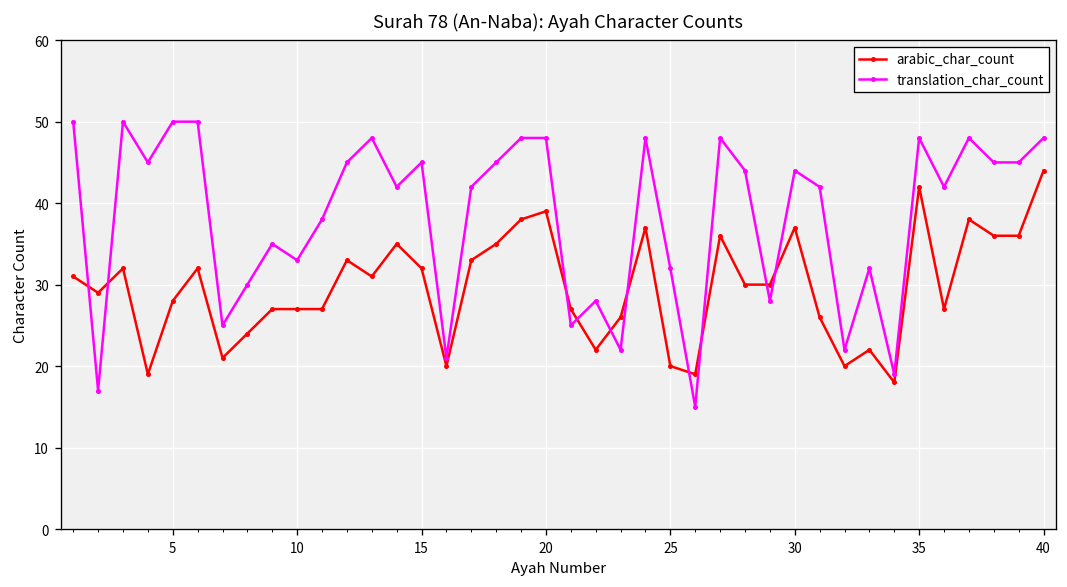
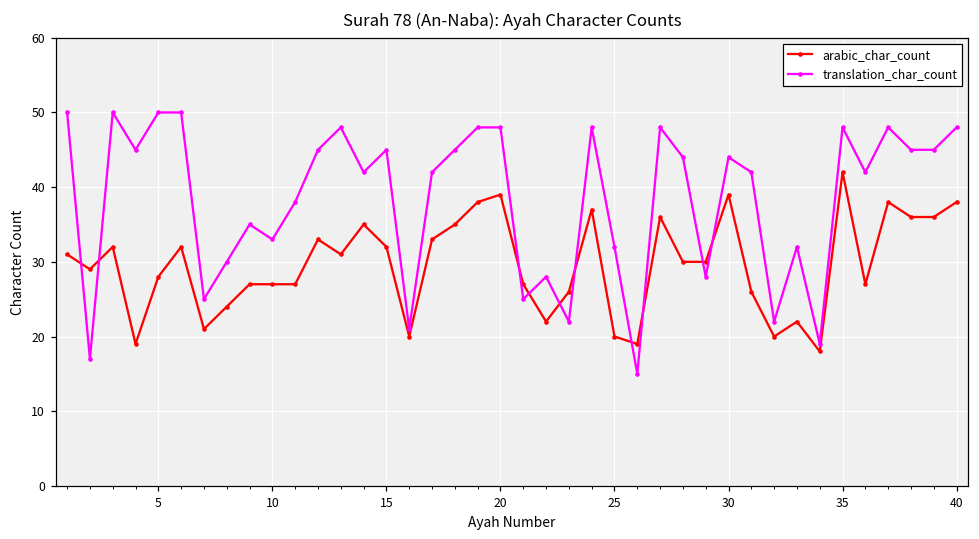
  {
    "arabic_char_count": {
      "5": 28,
      "10": 27,
      "15": 32,
      "20": 39,
      "25": 20,
-     "30": 37,
+     "30": 39,
      "35": 42,
-     "40": 44
+     "40": 38
    },
    "translation_char_count": {
      "5": 50,
      "10": 33,
      "15": 45,
      "20": 48,
      "25": 32,
      "30": 44,
      "35": 48,
      "40": 48
    }
  }
